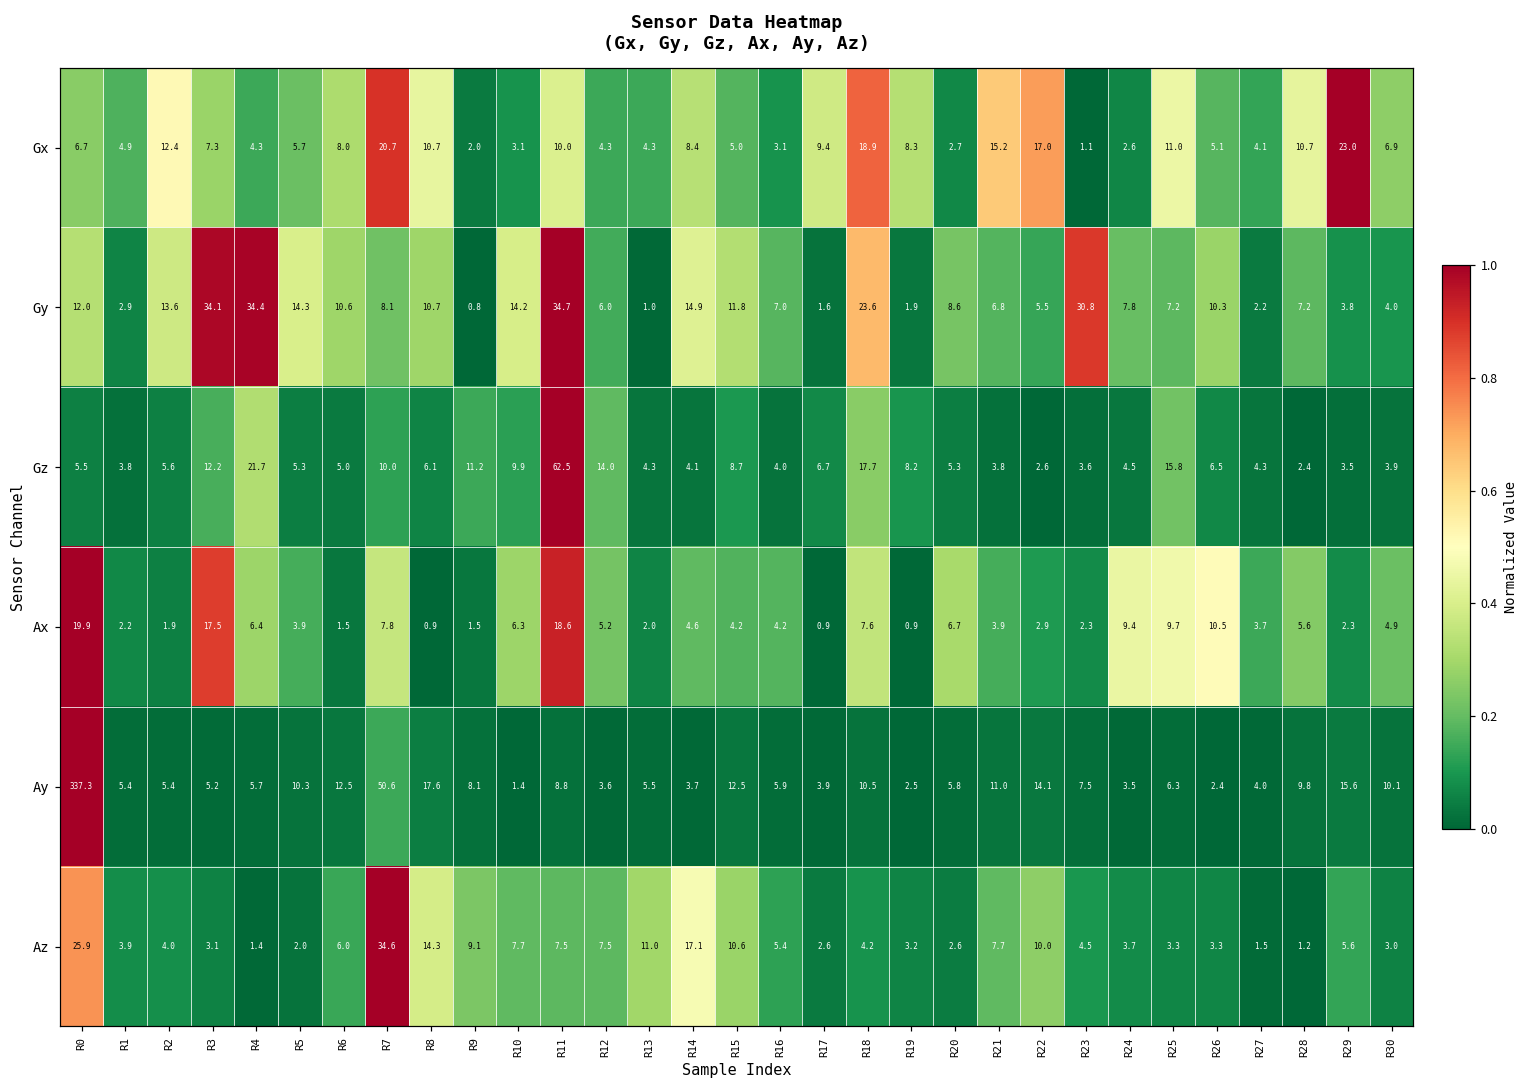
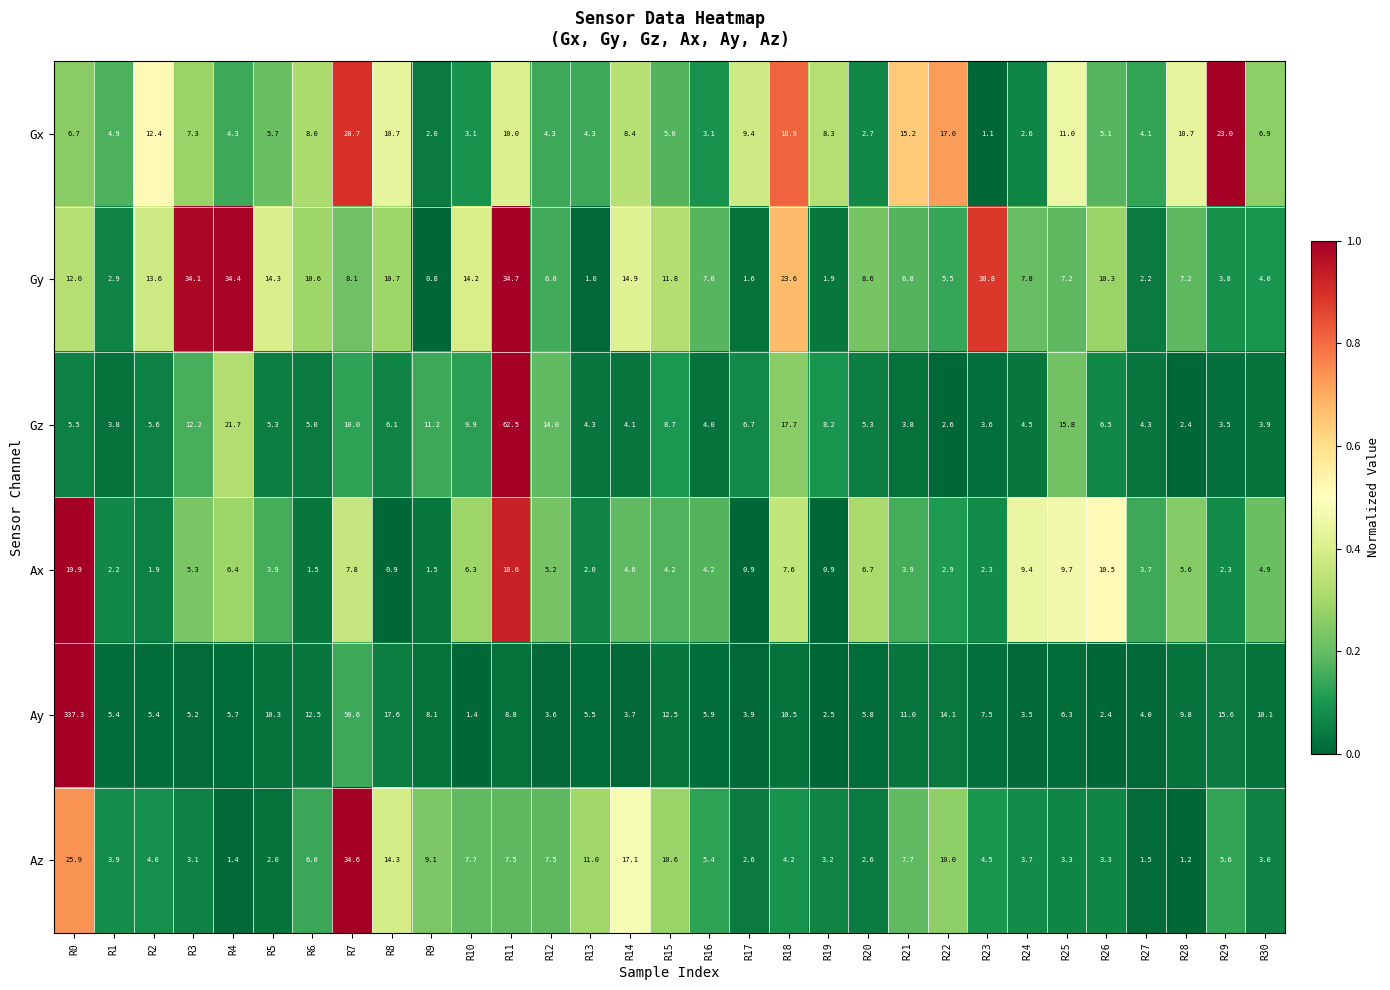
  {
    "Gx": {
      "R0": 6.7,
      "R1": 4.9,
      "R2": 12.4,
      "R3": 7.3,
      "R4": 4.3,
      "R5": 5.7,
      "R6": 8.0,
      "R7": 20.7,
      "R8": 10.7,
      "R9": 2.0,
      "R10": 3.1,
      "R11": 10.0,
      "R12": 4.3,
      "R13": 4.3,
      "R14": 8.4,
      "R15": 5.0,
      "R16": 3.1,
      "R17": 9.4,
      "R18": 18.9,
      "R19": 8.3,
      "R20": 2.7,
      "R21": 15.2,
      "R22": 17.0,
      "R23": 1.1,
      "R24": 2.6,
      "R25": 11.0,
      "R26": 5.1,
      "R27": 4.1,
      "R28": 10.7,
      "R29": 23.0,
      "R30": 6.9
    },
    "Gy": {
      "R0": 12.0,
      "R1": 2.9,
      "R2": 13.6,
      "R3": 34.1,
      "R4": 34.4,
      "R5": 14.3,
      "R6": 10.6,
      "R7": 8.1,
      "R8": 10.7,
      "R9": 0.8,
      "R10": 14.2,
      "R11": 34.7,
      "R12": 6.0,
      "R13": 1.0,
      "R14": 14.9,
      "R15": 11.8,
      "R16": 7.0,
      "R17": 1.6,
      "R18": 23.6,
      "R19": 1.9,
      "R20": 8.6,
      "R21": 6.8,
      "R22": 5.5,
      "R23": 30.8,
      "R24": 7.8,
      "R25": 7.2,
      "R26": 10.3,
      "R27": 2.2,
      "R28": 7.2,
      "R29": 3.8,
      "R30": 4.0
    },
    "Gz": {
      "R0": 5.5,
      "R1": 3.8,
      "R2": 5.6,
      "R3": 12.2,
      "R4": 21.7,
      "R5": 5.3,
      "R6": 5.0,
      "R7": 10.0,
      "R8": 6.1,
      "R9": 11.2,
      "R10": 9.9,
      "R11": 62.5,
      "R12": 14.0,
      "R13": 4.3,
      "R14": 4.1,
      "R15": 8.7,
      "R16": 4.0,
      "R17": 6.7,
      "R18": 17.7,
      "R19": 8.2,
      "R20": 5.3,
      "R21": 3.8,
      "R22": 2.6,
      "R23": 3.6,
      "R24": 4.5,
      "R25": 15.8,
      "R26": 6.5,
      "R27": 4.3,
      "R28": 2.4,
      "R29": 3.5,
      "R30": 3.9
    },
    "Ax": {
      "R0": 19.9,
      "R1": 2.2,
      "R2": 1.9,
-     "R3": 17.5,
+     "R3": 5.3,
      "R4": 6.4,
      "R5": 3.9,
      "R6": 1.5,
      "R7": 7.8,
      "R8": 0.9,
      "R9": 1.5,
      "R10": 6.3,
      "R11": 18.6,
      "R12": 5.2,
      "R13": 2.0,
      "R14": 4.6,
      "R15": 4.2,
      "R16": 4.2,
      "R17": 0.9,
      "R18": 7.6,
      "R19": 0.9,
      "R20": 6.7,
      "R21": 3.9,
      "R22": 2.9,
      "R23": 2.3,
      "R24": 9.4,
      "R25": 9.7,
      "R26": 10.5,
      "R27": 3.7,
      "R28": 5.6,
      "R29": 2.3,
      "R30": 4.9
    },
    "Ay": {
      "R0": 337.3,
      "R1": 5.4,
      "R2": 5.4,
      "R3": 5.2,
      "R4": 5.7,
      "R5": 10.3,
      "R6": 12.5,
      "R7": 50.6,
      "R8": 17.6,
      "R9": 8.1,
      "R10": 1.4,
      "R11": 8.8,
      "R12": 3.6,
      "R13": 5.5,
      "R14": 3.7,
      "R15": 12.5,
      "R16": 5.9,
      "R17": 3.9,
      "R18": 10.5,
      "R19": 2.5,
      "R20": 5.8,
      "R21": 11.0,
      "R22": 14.1,
      "R23": 7.5,
      "R24": 3.5,
      "R25": 6.3,
      "R26": 2.4,
      "R27": 4.0,
      "R28": 9.8,
      "R29": 15.6,
      "R30": 10.1
    },
    "Az": {
      "R0": 25.9,
      "R1": 3.9,
      "R2": 4.0,
      "R3": 3.1,
      "R4": 1.4,
      "R5": 2.0,
      "R6": 6.0,
      "R7": 34.6,
      "R8": 14.3,
      "R9": 9.1,
      "R10": 7.7,
      "R11": 7.5,
      "R12": 7.5,
      "R13": 11.0,
      "R14": 17.1,
      "R15": 10.6,
      "R16": 5.4,
      "R17": 2.6,
      "R18": 4.2,
      "R19": 3.2,
      "R20": 2.6,
      "R21": 7.7,
      "R22": 10.0,
      "R23": 4.5,
      "R24": 3.7,
      "R25": 3.3,
      "R26": 3.3,
      "R27": 1.5,
      "R28": 1.2,
      "R29": 5.6,
      "R30": 3.0
    }
  }
